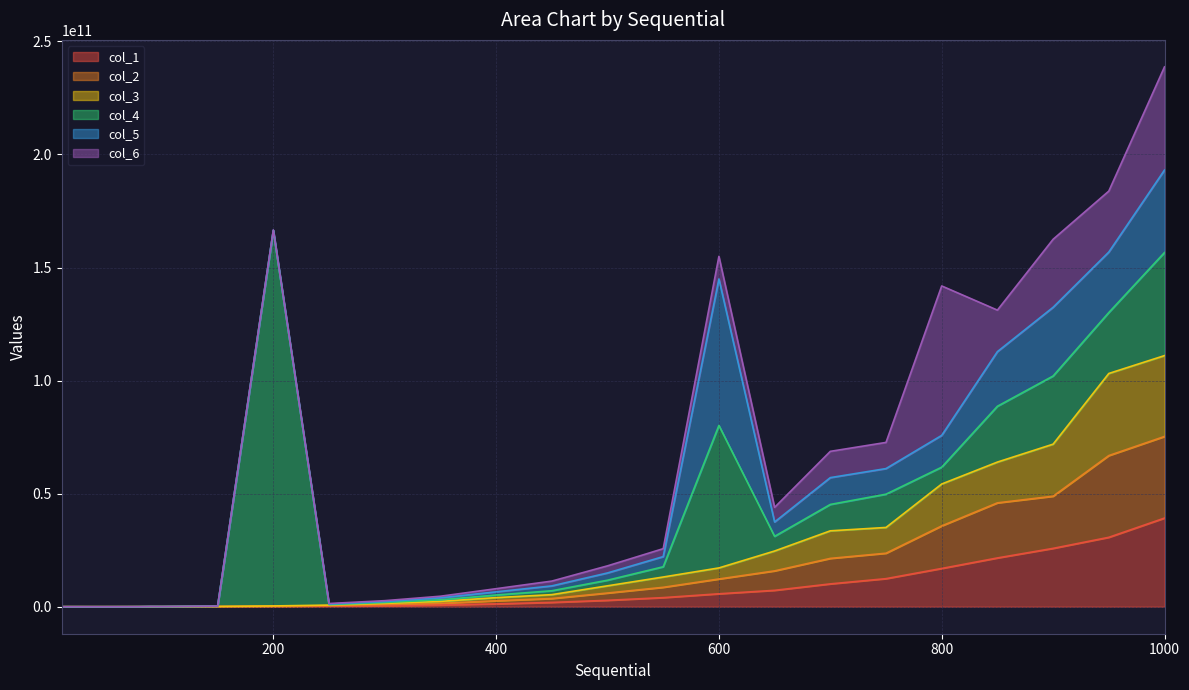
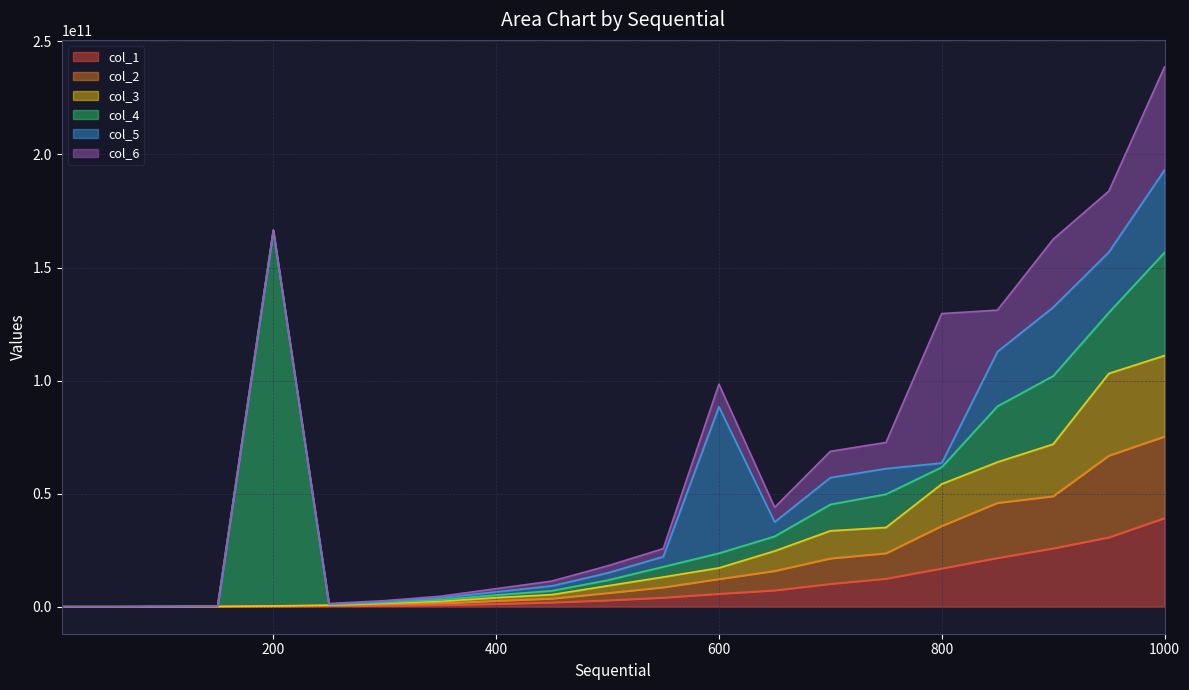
  {
    "col_4": {
      "400": 1000000000,
-     "600": 63000000000,
+     "600": 6000000000,
      "800": 7000000000,
      "1000": 46000000000
    },
    "col_5": {
      "400": 1000000000,
      "600": 65000000000,
-     "800": 14000000000,
+     "800": 2000000000,
      "1000": 36000000000
    },
    "col_6": {
      "400": 1000000000,
      "600": 10000000000,
      "800": 66000000000,
      "1000": 46000000000
    }
  }
